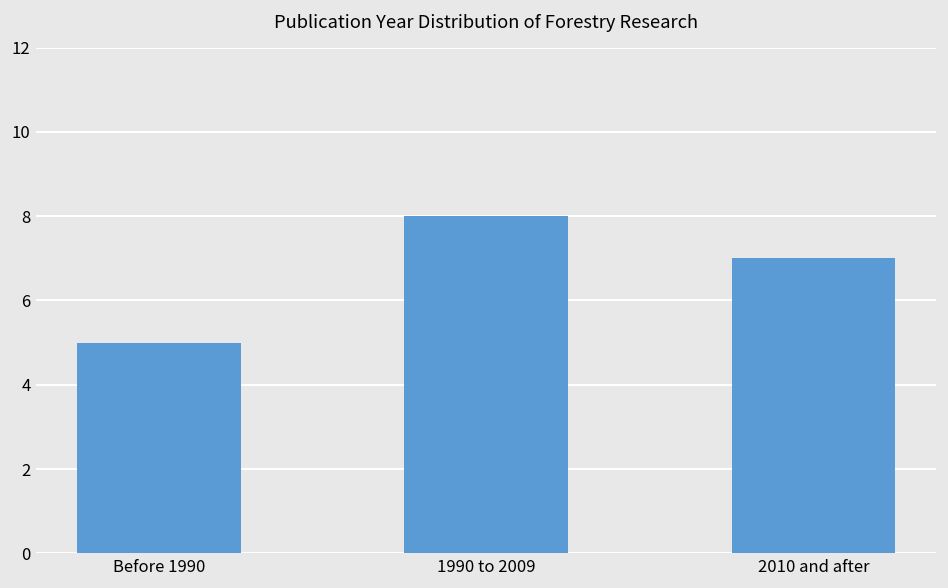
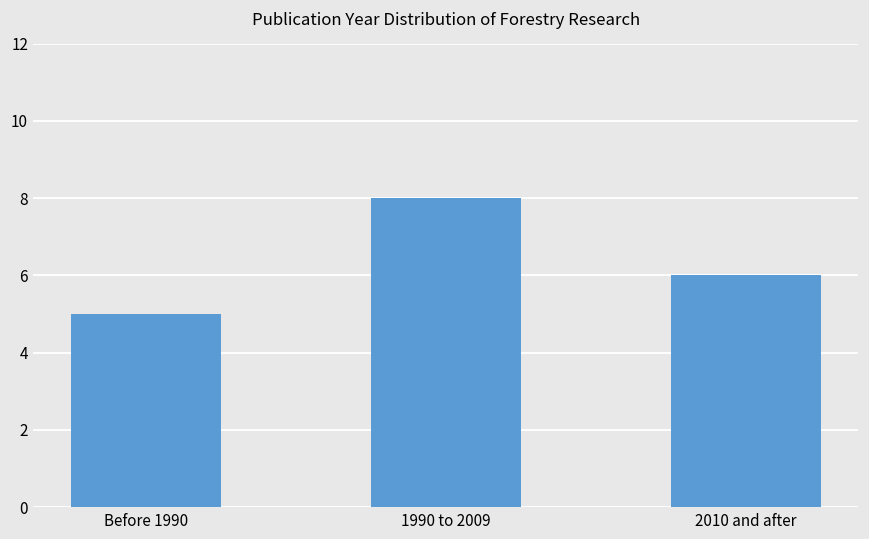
  {
    "Before 1990": 5,
    "1990 to 2009": 8,
-   "2010 and after": 7
+   "2010 and after": 6
  }
